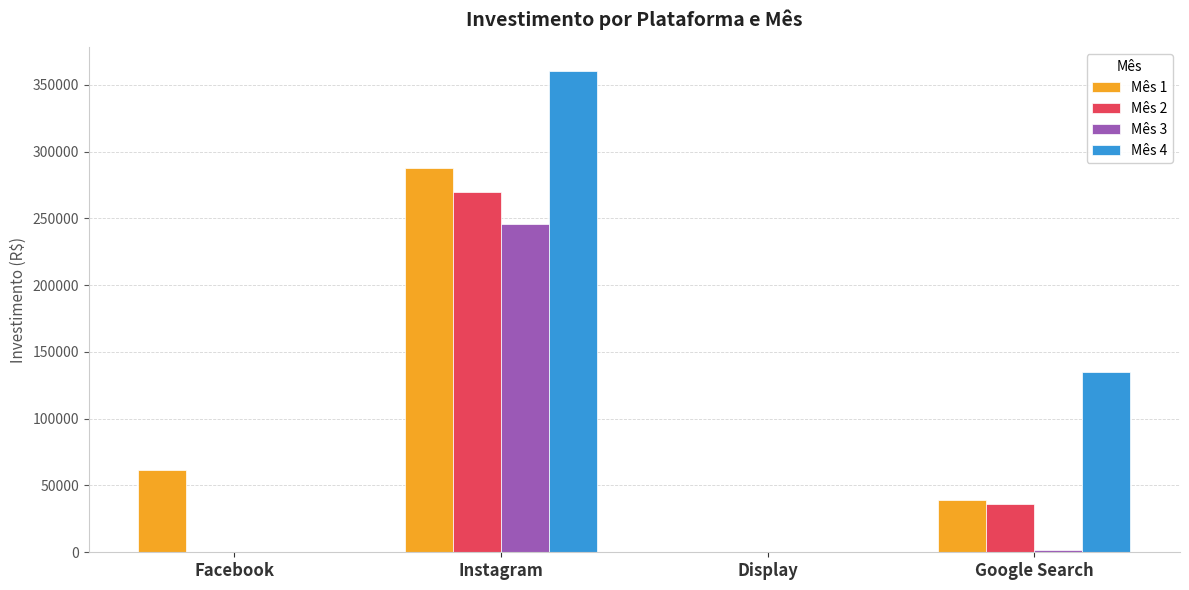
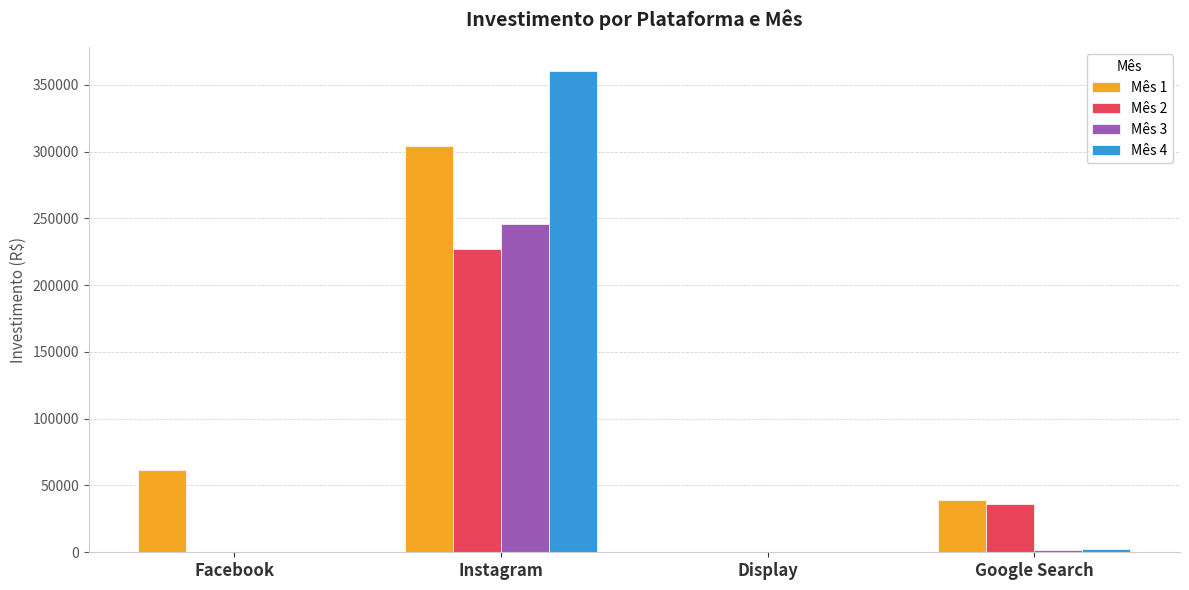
  {
    "Mês 1": {
      "Facebook": 62000,
-     "Instagram": 288000,
+     "Instagram": 304000,
      "Display": 0,
      "Google Search": 39000
    },
    "Mês 2": {
      "Facebook": 0,
-     "Instagram": 270000,
+     "Instagram": 227000,
      "Display": 0,
      "Google Search": 36000
    },
    "Mês 3": {
      "Facebook": 0,
      "Instagram": 246000,
      "Display": 0,
      "Google Search": 2000
    },
    "Mês 4": {
      "Facebook": 0,
      "Instagram": 360000,
      "Display": 0,
-     "Google Search": 135000
+     "Google Search": 2000
    }
  }
